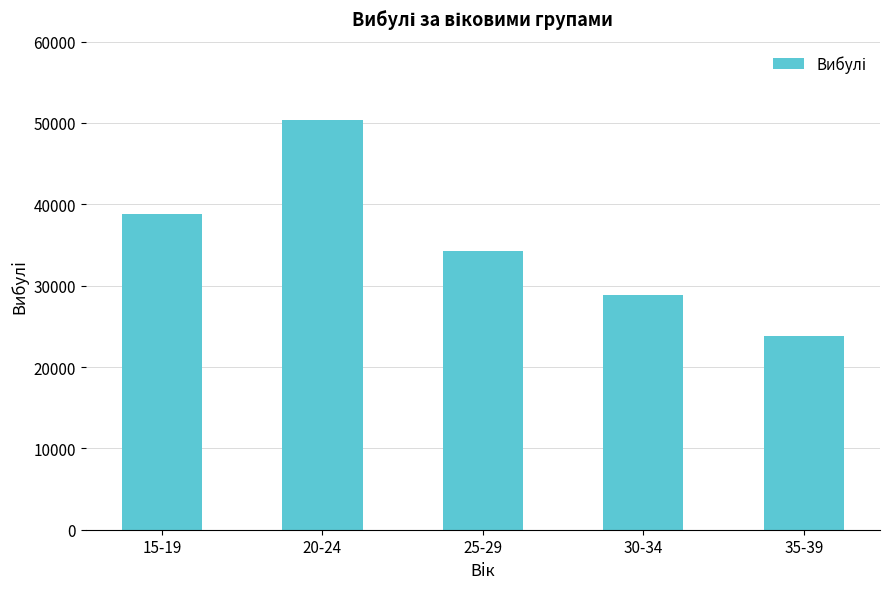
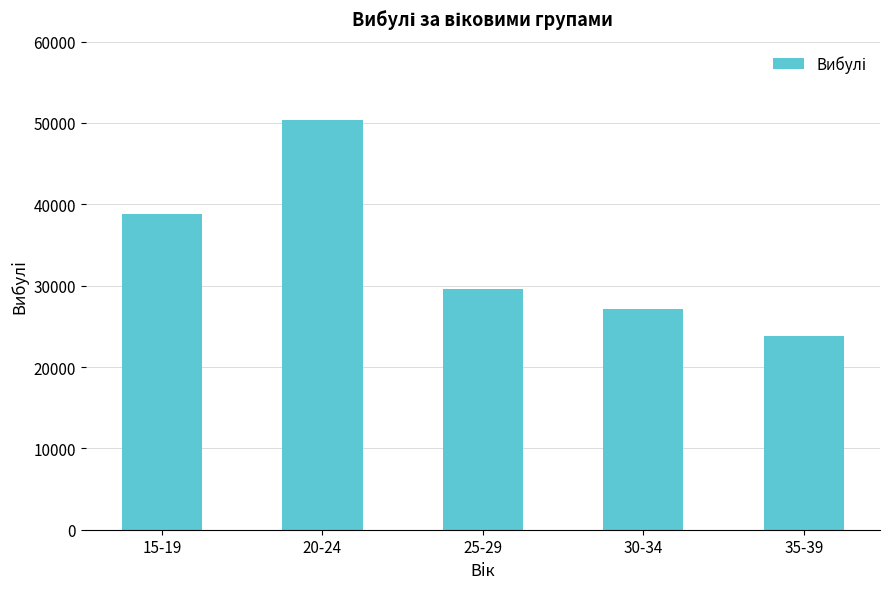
  {
    "15-19": 39000,
    "20-24": 50000,
-   "25-29": 34000,
-   "30-34": 29000,
+   "25-29": 30000,
+   "30-34": 27000,
    "35-39": 24000
  }
